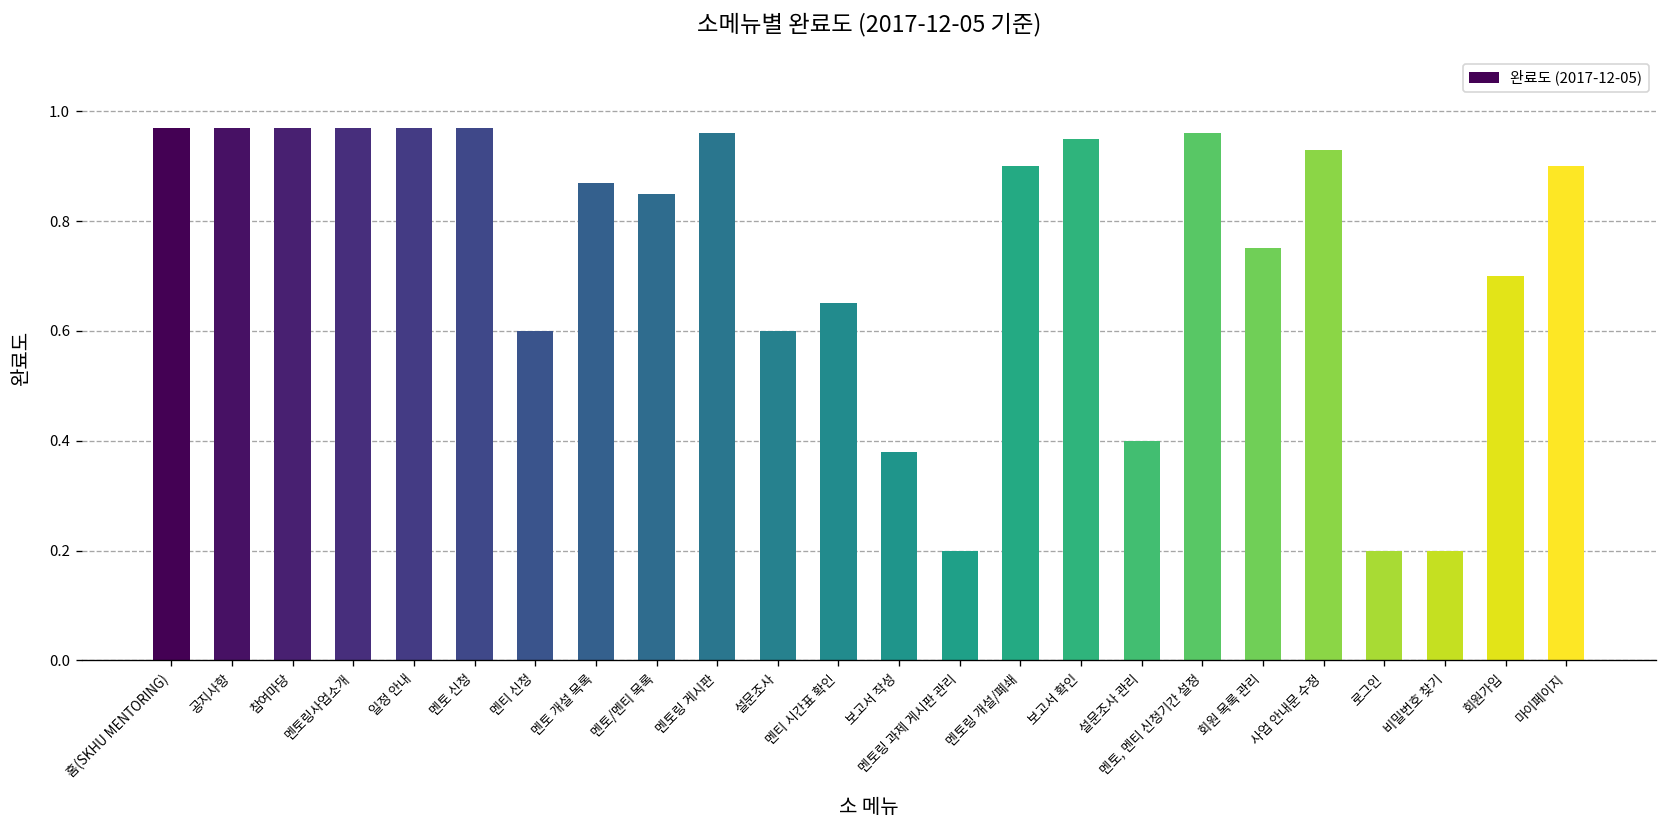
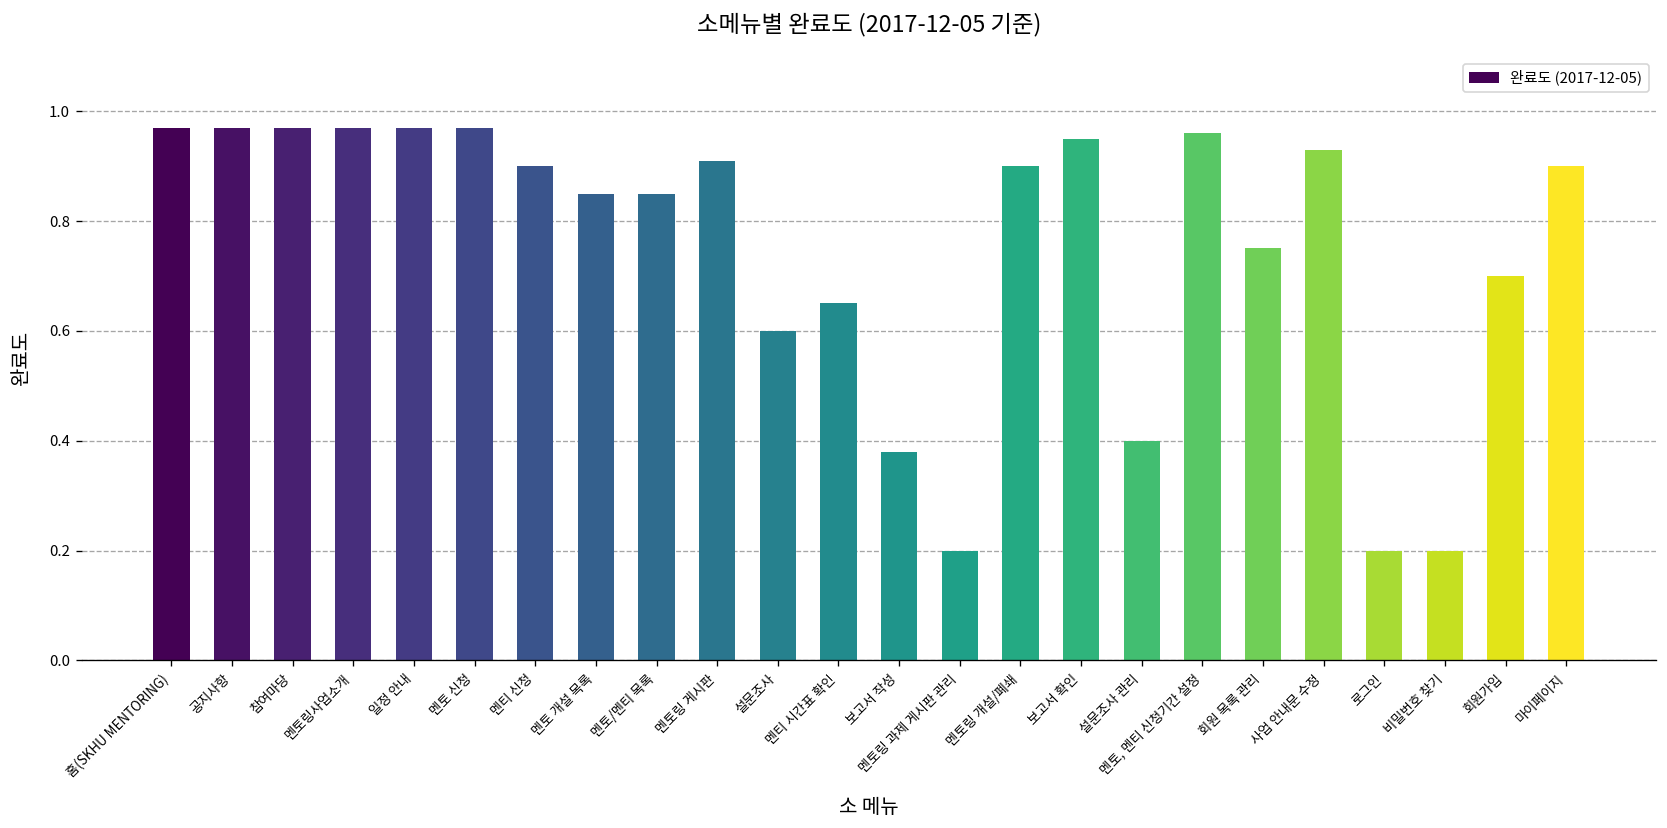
  {
    "홈(SKHU MENTORING)": 0.97,
    "공지사항": 0.97,
    "참여마당": 0.97,
    "멘토링사업소개": 0.97,
    "일정 안내": 0.97,
    "멘토 신청": 0.97,
-   "멘티 신청": 0.6,
-   "멘토 개설 목록": 0.87,
+   "멘티 신청": 0.9,
+   "멘토 개설 목록": 0.85,
    "멘토/멘티 목록": 0.85,
-   "멘토링 게시판": 0.96,
+   "멘토링 게시판": 0.91,
    "설문조사": 0.60,
    "멘티 시간표 확인": 0.65,
    "보고서 작성": 0.38,
    "멘토링 과제 게시판 관리": 0.20,
    "멘토링 개설/폐쇄": 0.90,
    "보고서 확인": 0.95,
    "설문조사 관리": 0.40,
    "멘토, 멘티 신청기간 설정": 0.96,
    "회원 목록 관리": 0.75,
    "사업 안내문 수정": 0.93,
    "로그인": 0.20,
    "비밀번호 찾기": 0.20,
    "회원가입": 0.70,
    "마이페이지": 0.90
  }
